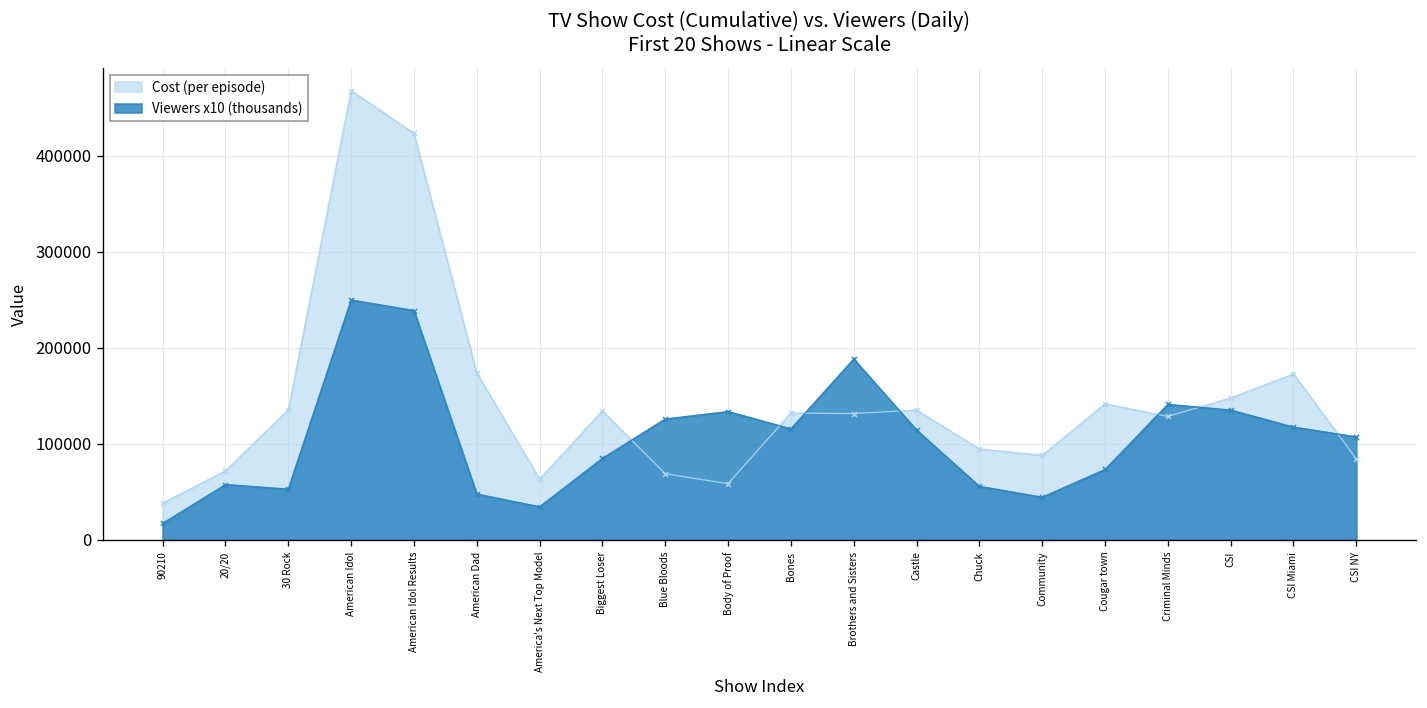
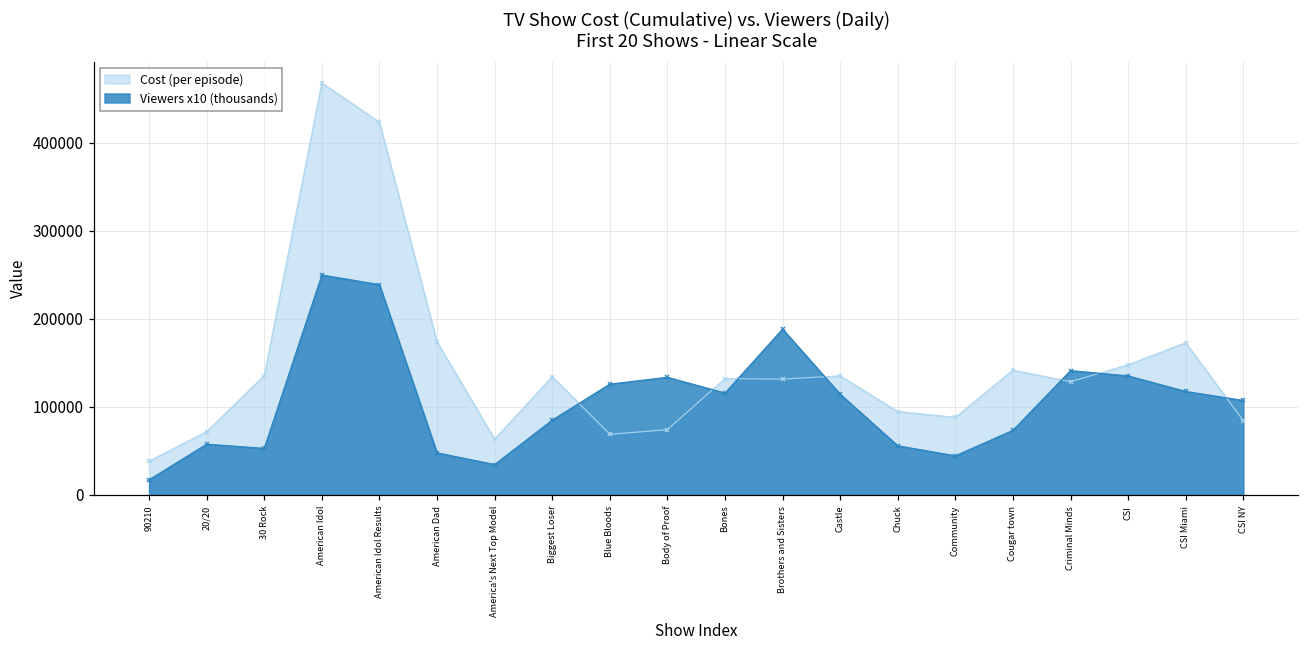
  {
    "Cost (per episode)": {
      "90210": 40000,
      "20/20": 70000,
      "30 Rock": 140000,
      "American Idol": 470000,
      "American Idol Results": 420000,
      "American Dad": 170000,
      "America's Next Top Model": 60000,
      "Biggest Loser": 130000,
      "Blue Bloods": 70000,
-     "Body of Proof": 60000,
+     "Body of Proof": 70000,
      "Bones": 130000,
      "Brothers and Sisters": 130000,
      "Castle": 140000,
      "Chuck": 90000,
      "Community": 90000,
      "Cougar town": 140000,
      "Criminal Minds": 130000,
      "CSI": 150000,
      "CSI Miami": 170000,
      "CSI NY": 80000
    },
    "Viewers x10 (thousands)": {
      "90210": 20000,
      "20/20": 60000,
      "30 Rock": 50000,
      "American Idol": 250000,
      "American Idol Results": 240000,
      "American Dad": 50000,
      "America's Next Top Model": 30000,
      "Biggest Loser": 80000,
      "Blue Bloods": 130000,
      "Body of Proof": 130000,
      "Bones": 120000,
      "Brothers and Sisters": 190000,
      "Castle": 110000,
      "Chuck": 60000,
      "Community": 40000,
      "Cougar town": 70000,
      "Criminal Minds": 140000,
      "CSI": 140000,
      "CSI Miami": 120000,
      "CSI NY": 110000
    }
  }
